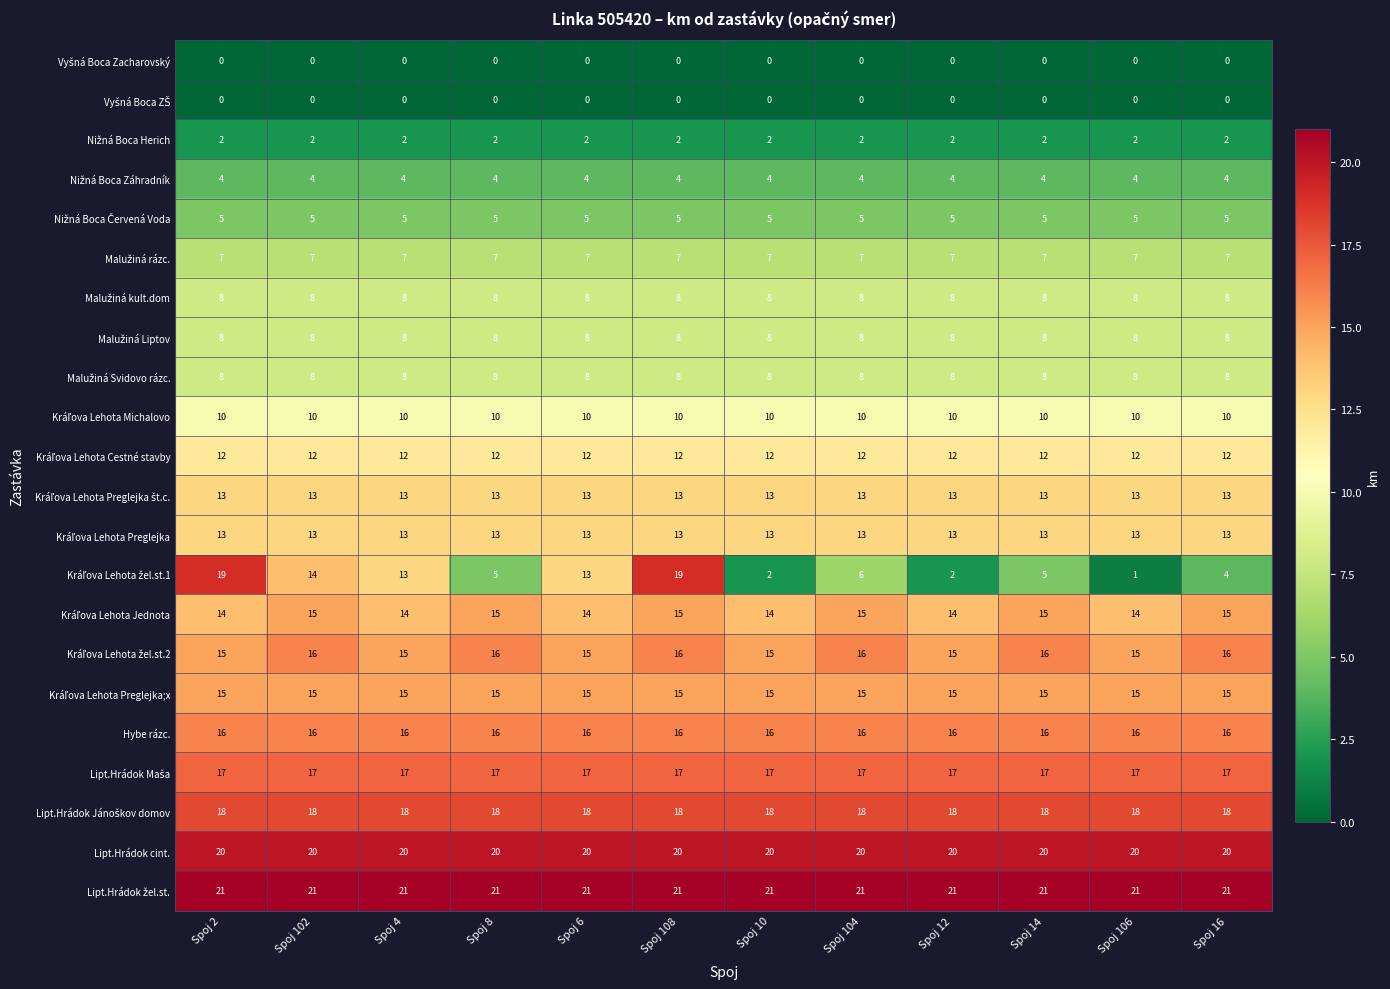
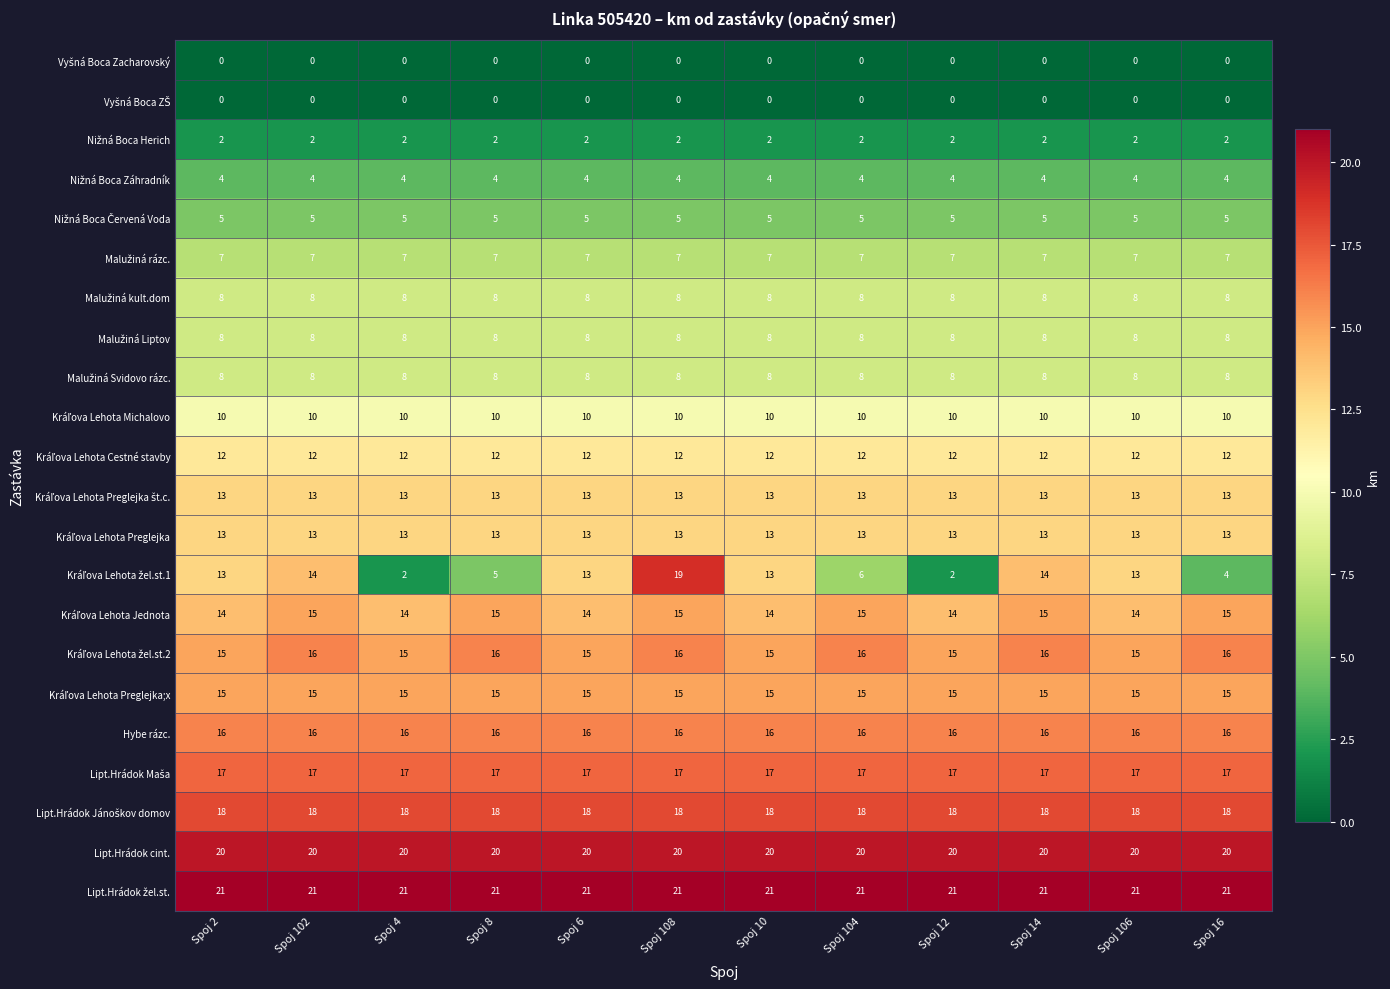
  {
    "Kráľova Lehota žel.st.1": {
-     "Spoj 2": 19,
+     "Spoj 2": 13,
      "Spoj 102": 14,
-     "Spoj 4": 13,
+     "Spoj 4": 2,
      "Spoj 8": 5,
      "Spoj 6": 13,
      "Spoj 108": 19,
-     "Spoj 10": 2,
+     "Spoj 10": 13,
      "Spoj 104": 6,
      "Spoj 12": 2,
-     "Spoj 14": 5,
-     "Spoj 106": 1,
+     "Spoj 14": 14,
+     "Spoj 106": 13,
      "Spoj 16": 4
    }
  }
